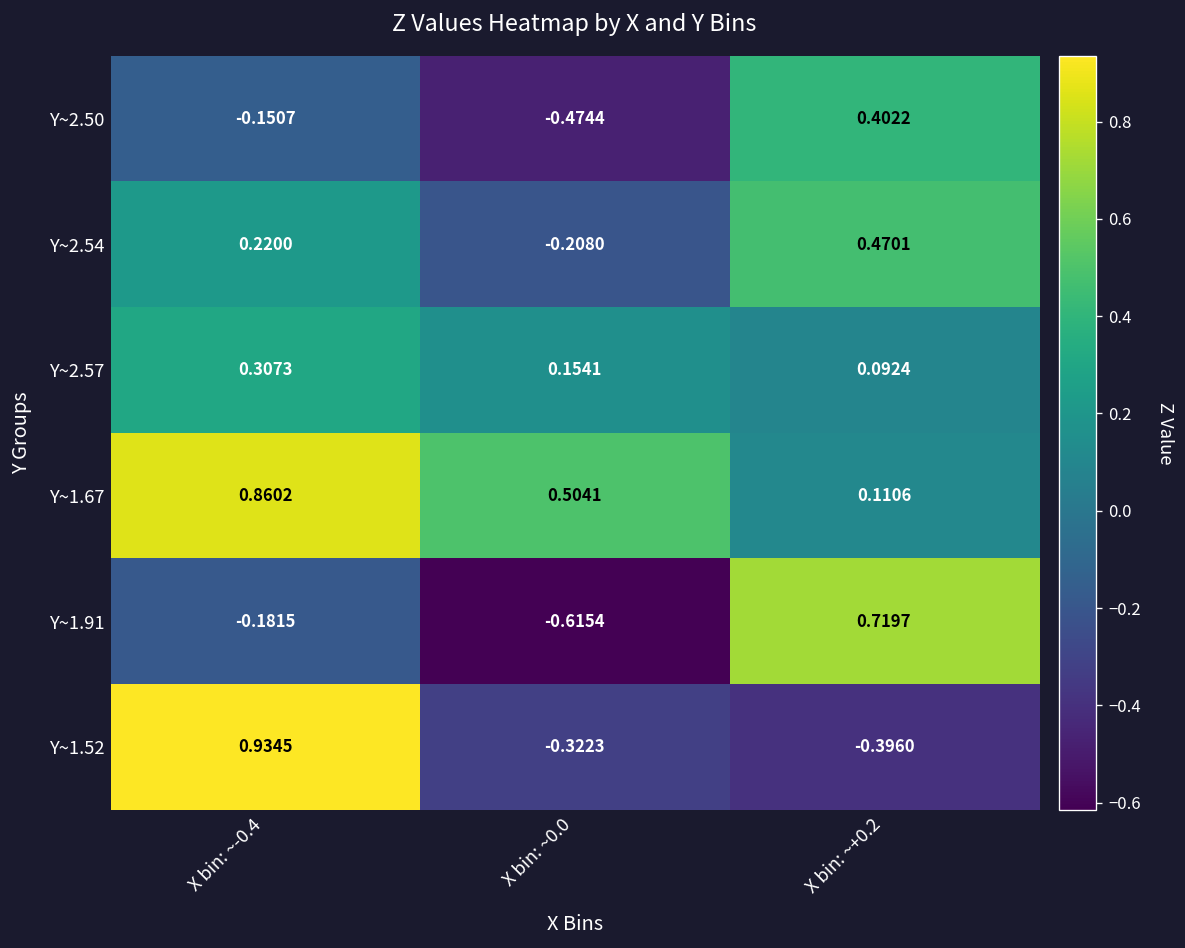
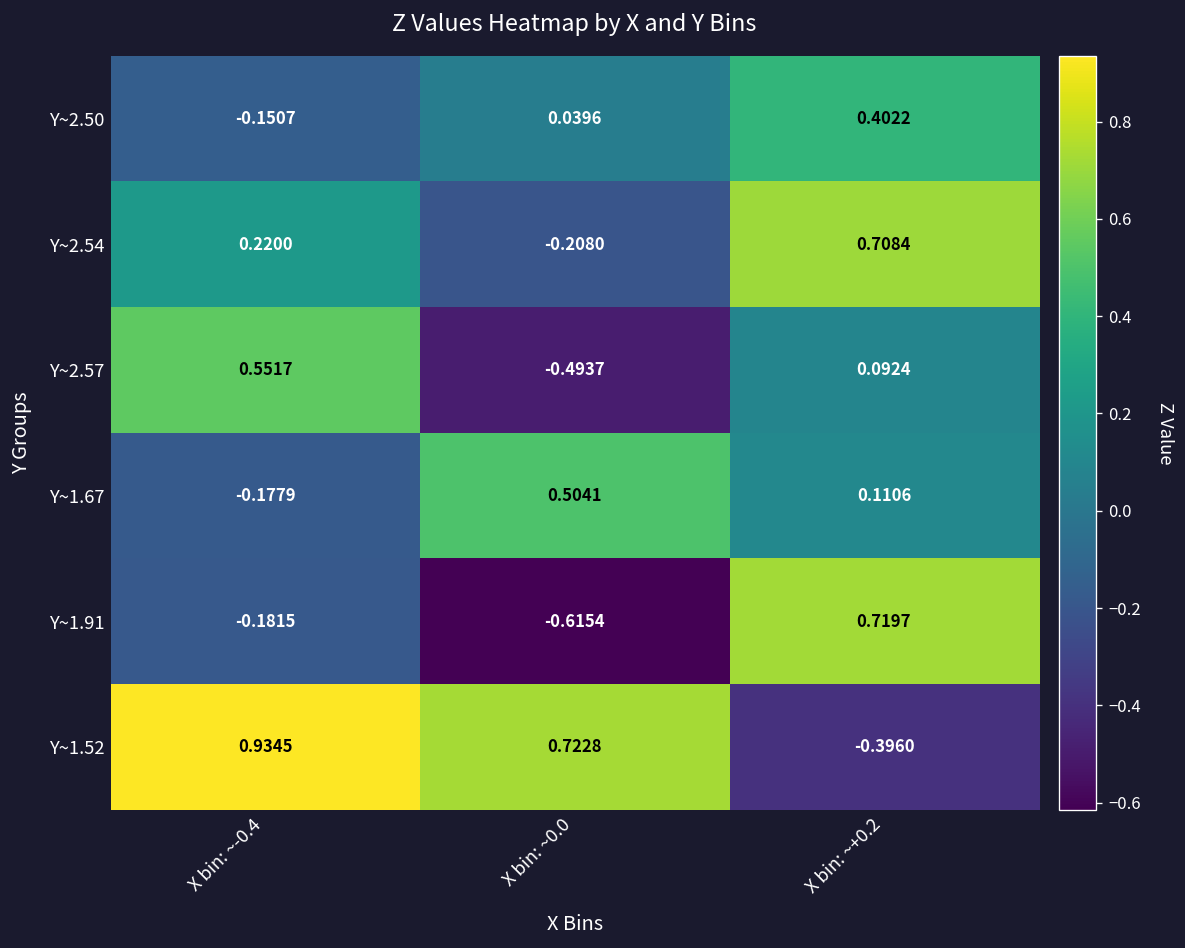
  {
    "Y~2.50": {
      "X bin: ~-0.4": -0.1507,
-     "X bin: ~0.0": -0.4744,
+     "X bin: ~0.0": 0.0396,
      "X bin: ~+0.2": 0.4022
    },
    "Y~2.54": {
      "X bin: ~-0.4": 0.2200,
      "X bin: ~0.0": -0.2080,
-     "X bin: ~+0.2": 0.4701
+     "X bin: ~+0.2": 0.7084
    },
    "Y~2.57": {
-     "X bin: ~-0.4": 0.3073,
-     "X bin: ~0.0": 0.1541,
+     "X bin: ~-0.4": 0.5517,
+     "X bin: ~0.0": -0.4937,
      "X bin: ~+0.2": 0.0924
    },
    "Y~1.67": {
-     "X bin: ~-0.4": 0.8602,
+     "X bin: ~-0.4": -0.1779,
      "X bin: ~0.0": 0.5041,
      "X bin: ~+0.2": 0.1106
    },
    "Y~1.91": {
      "X bin: ~-0.4": -0.1815,
      "X bin: ~0.0": -0.6154,
      "X bin: ~+0.2": 0.7197
    },
    "Y~1.52": {
      "X bin: ~-0.4": 0.9345,
-     "X bin: ~0.0": -0.3223,
+     "X bin: ~0.0": 0.7228,
      "X bin: ~+0.2": -0.3960
    }
  }
